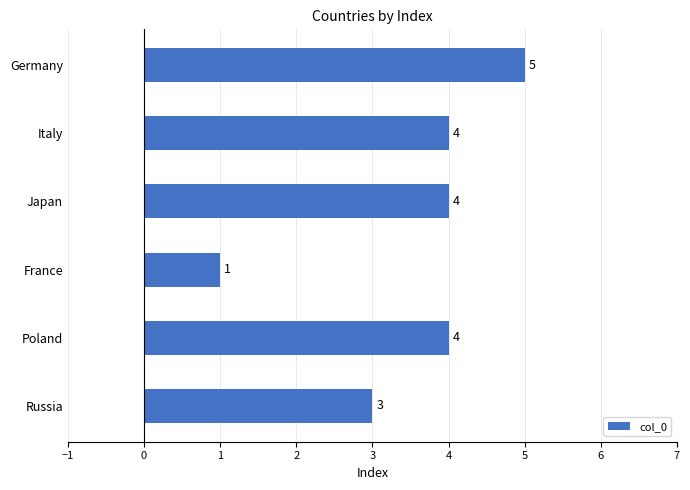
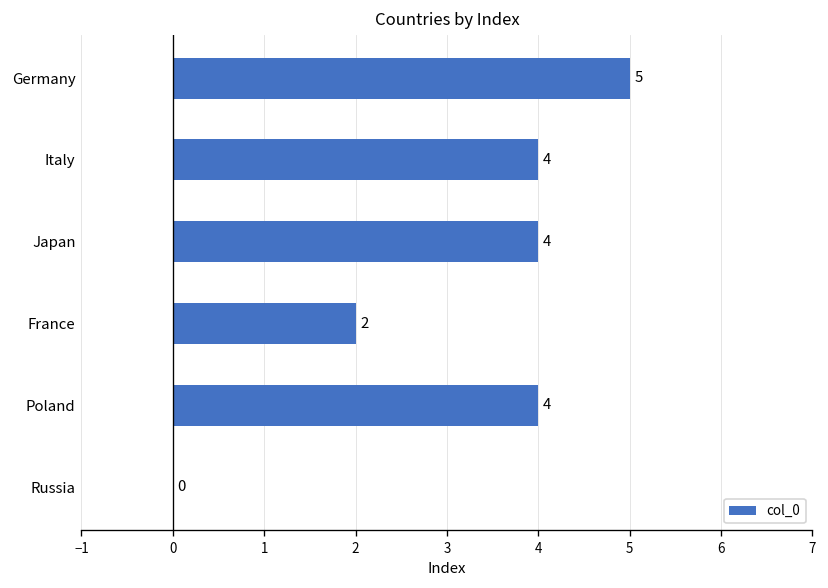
  {
    "Germany": 5,
    "Italy": 4,
    "Japan": 4,
-   "France": 1,
+   "France": 2,
    "Poland": 4,
-   "Russia": 3
+   "Russia": 0
  }
